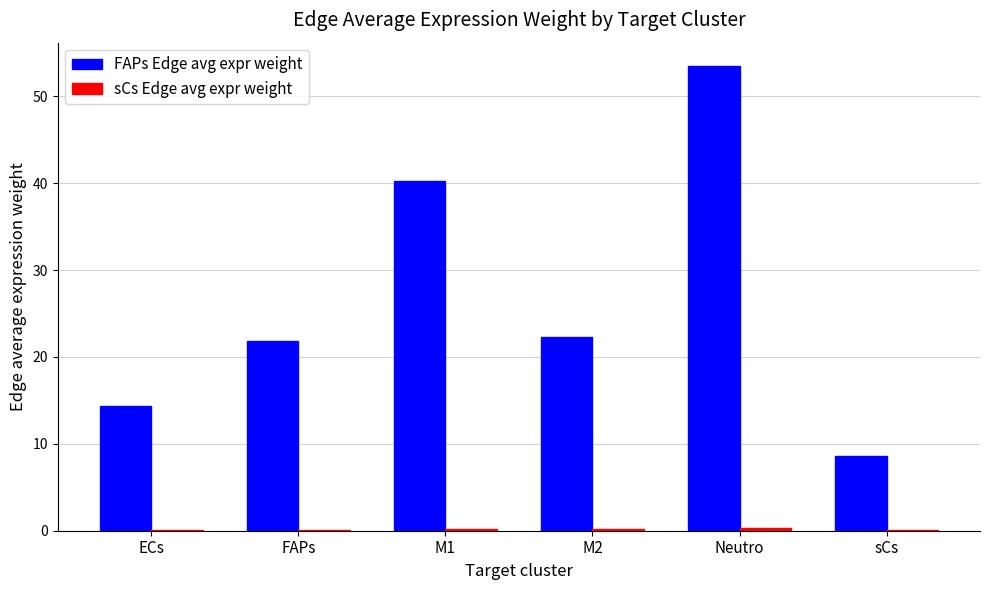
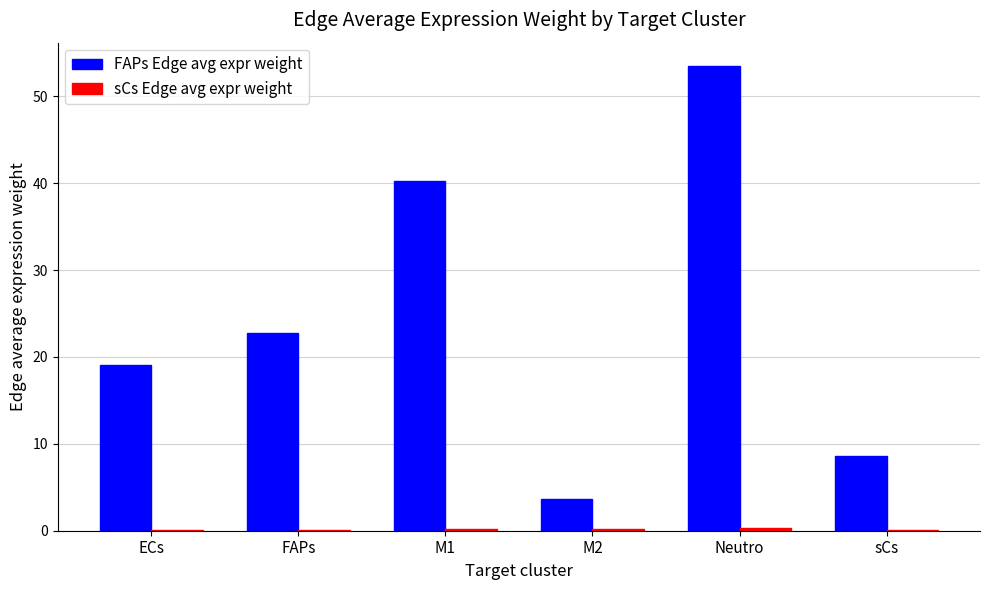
  {
    "FAPs Edge avg expr weight": {
-     "ECs": 14,
-     "FAPs": 22,
+     "ECs": 19,
+     "FAPs": 23,
      "M1": 40,
-     "M2": 22,
+     "M2": 4,
      "Neutro": 54,
      "sCs": 9
    },
    "sCs Edge avg expr weight": {
      "Neutro": 0
    }
  }
